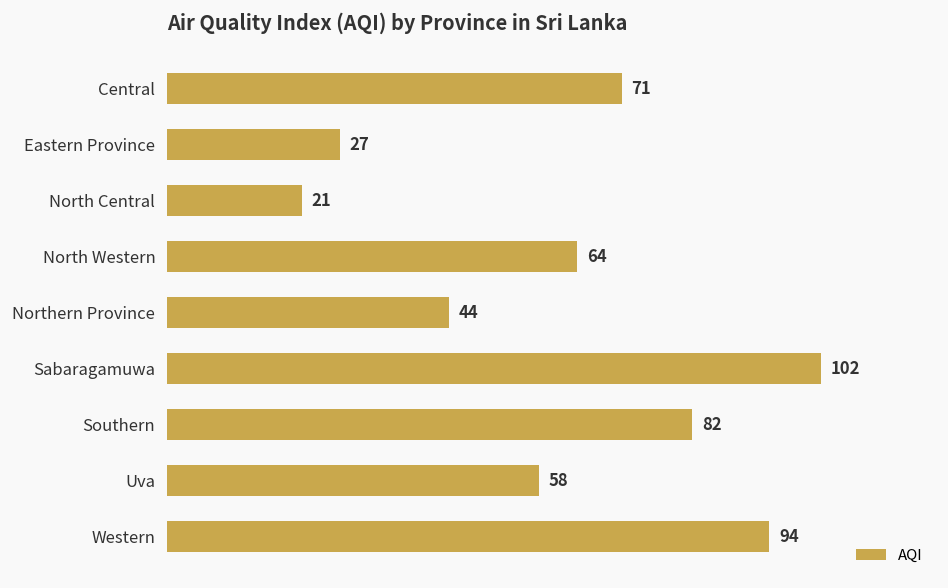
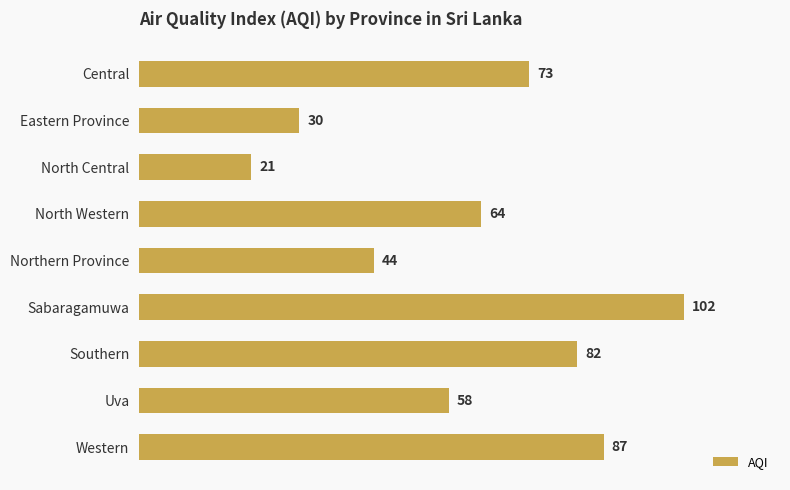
  {
-   "Central": 71,
-   "Eastern Province": 27,
+   "Central": 73,
+   "Eastern Province": 30,
    "North Central": 21,
    "North Western": 64,
    "Northern Province": 44,
    "Sabaragamuwa": 102,
    "Southern": 82,
    "Uva": 58,
-   "Western": 94
+   "Western": 87
  }
